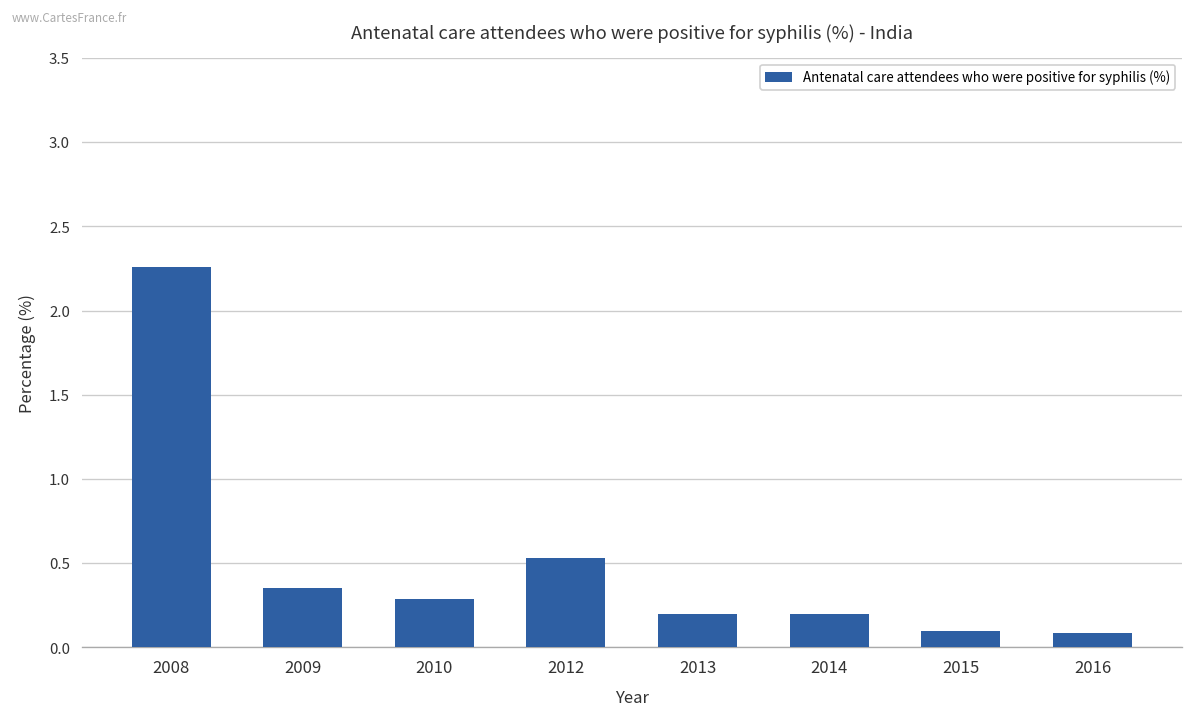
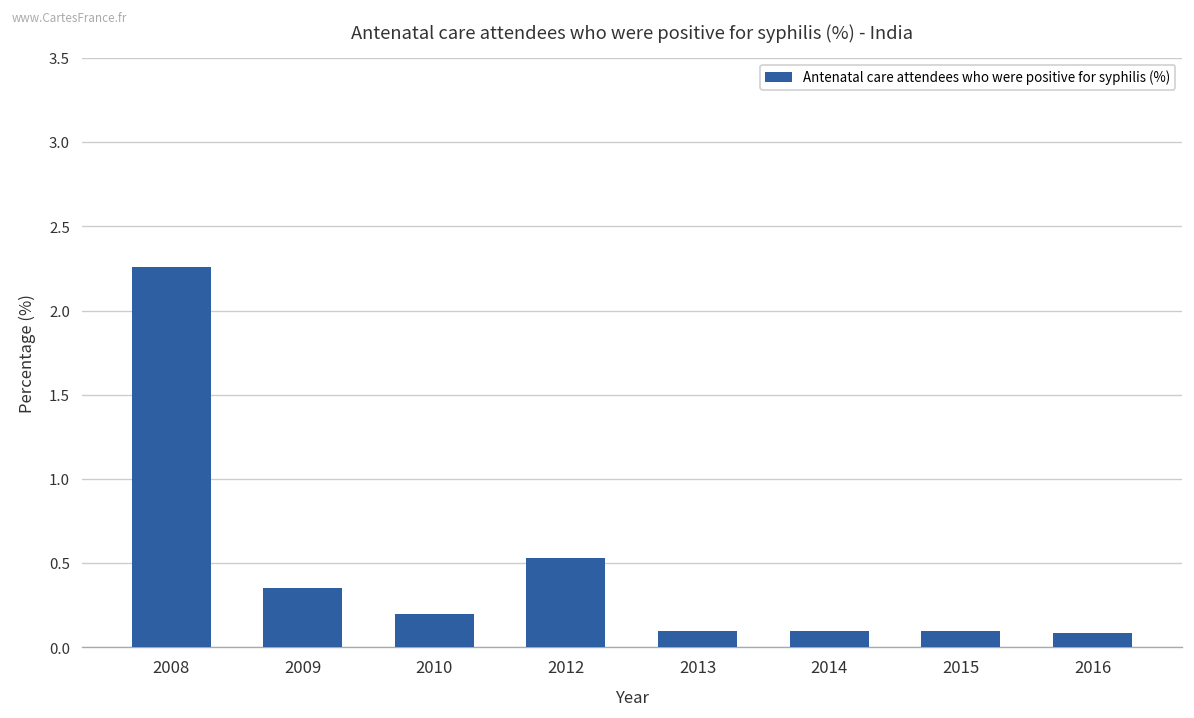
  {
    "2008": 2.26,
    "2009": 0.35,
-   "2010": 0.29,
+   "2010": 0.20,
    "2012": 0.53,
-   "2013": 0.2,
-   "2014": 0.2,
+   "2013": 0.1,
+   "2014": 0.1,
    "2015": 0.10,
    "2016": 0.09
  }
